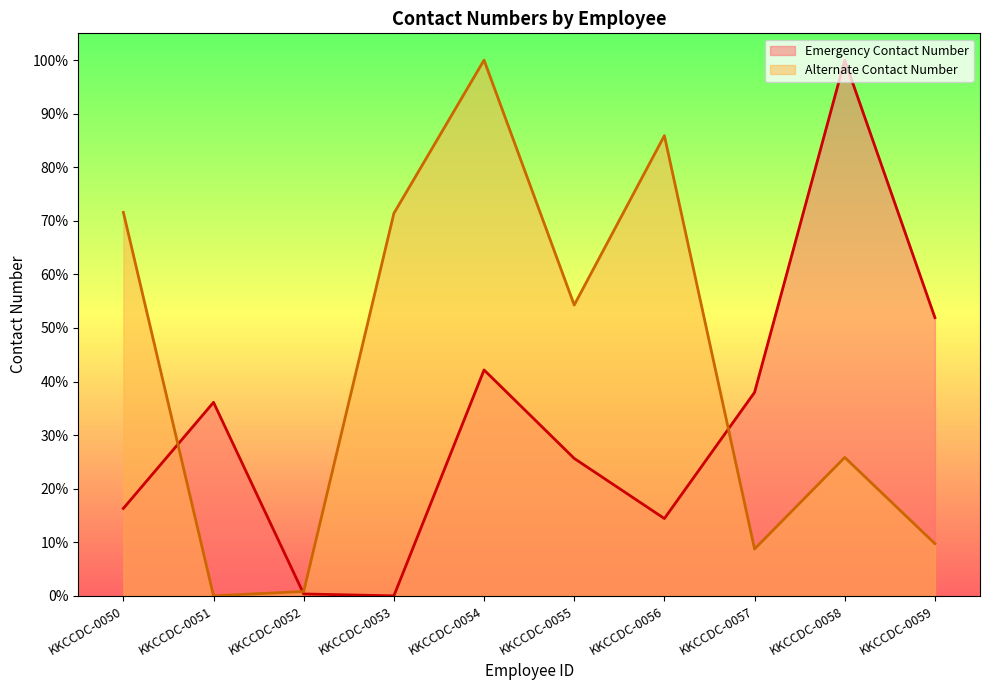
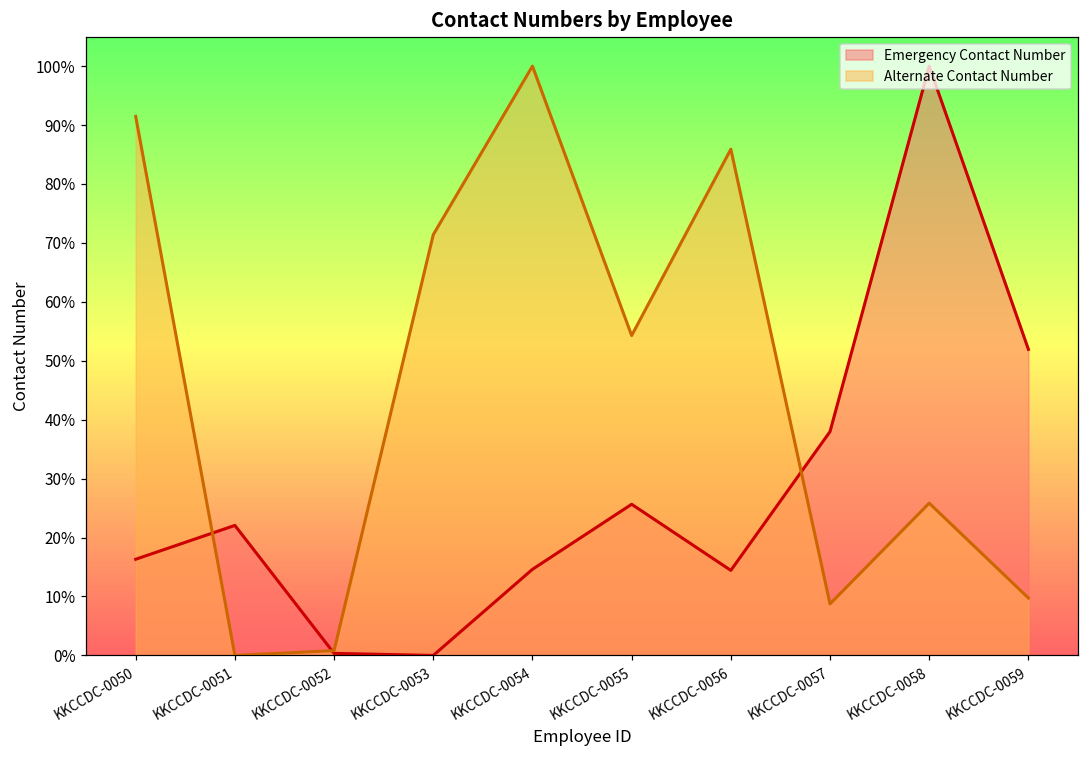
  {
    "Emergency Contact Number": {
      "KKCCDC-0050": "16%",
-     "KKCCDC-0051": "36%",
+     "KKCCDC-0051": "22%",
      "KKCCDC-0053": "0%",
-     "KKCCDC-0054": "42%",
+     "KKCCDC-0054": "15%",
      "KKCCDC-0055": "26%",
      "KKCCDC-0056": "14%",
      "KKCCDC-0057": "38%",
      "KKCCDC-0059": "52%"
    },
    "Alternate Contact Number": {
-     "KKCCDC-0050": "72%",
+     "KKCCDC-0050": "91%",
      "KKCCDC-0051": "0%",
      "KKCCDC-0053": "71%",
      "KKCCDC-0054": "100%",
      "KKCCDC-0055": "54%",
      "KKCCDC-0056": "86%",
      "KKCCDC-0057": "9%",
      "KKCCDC-0058": "26%",
      "KKCCDC-0059": "10%"
    }
  }
